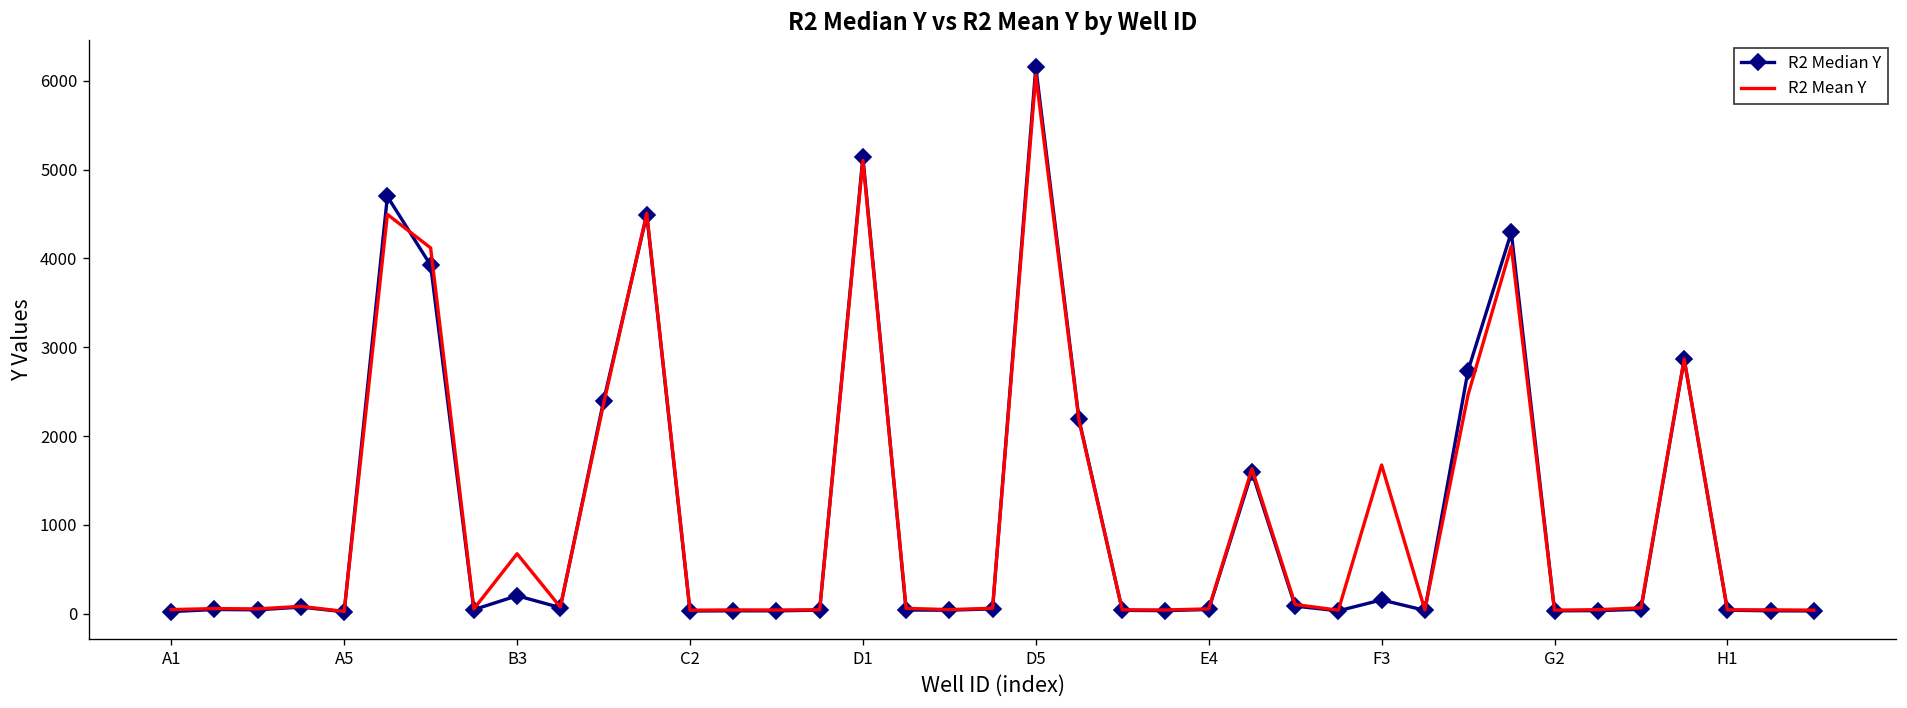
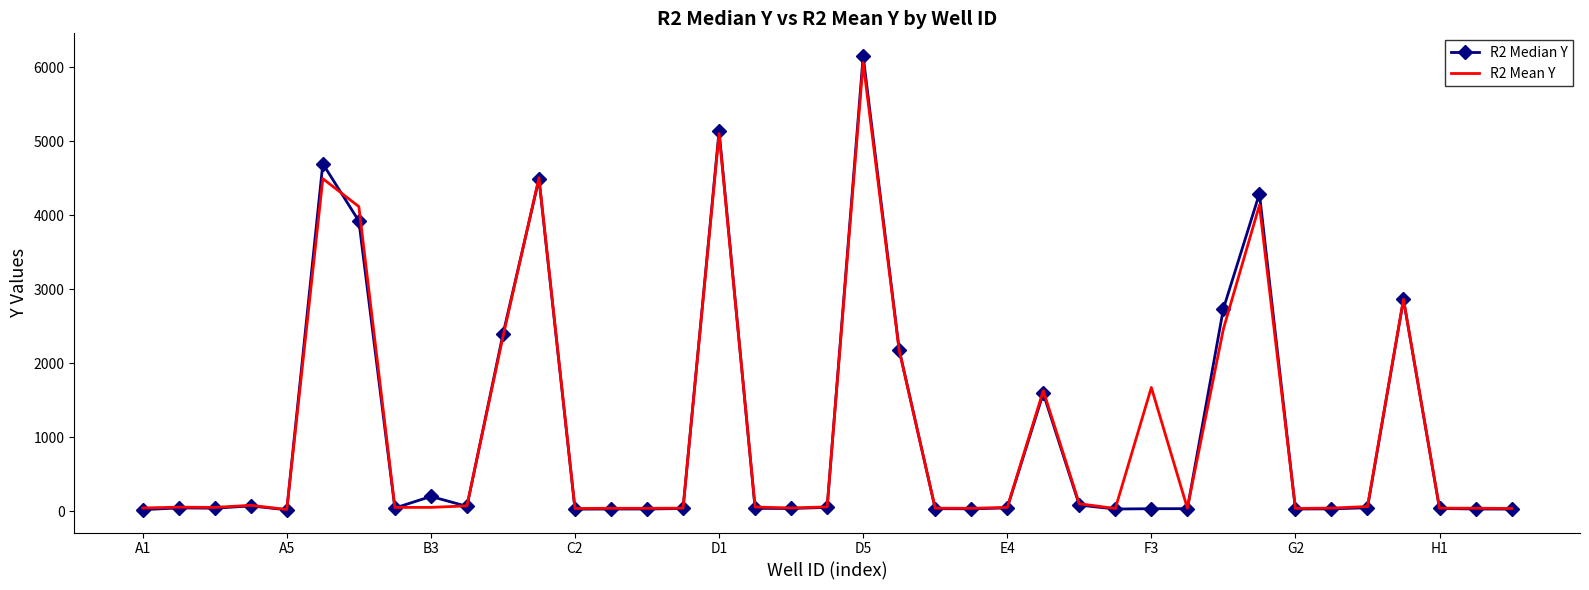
  {
    "R2 Median Y": {
      "B3": 200,
      "D1": 5100,
      "D5": 6200,
-     "F3": 200
+     "F3": 0
    },
    "R2 Mean Y": {
-     "B3": 700,
+     "B3": 100,
      "D1": 5100,
      "D5": 6100,
      "F3": 1700
    }
  }
